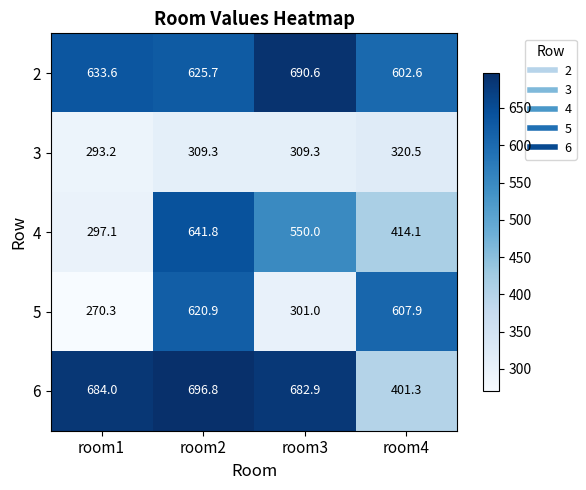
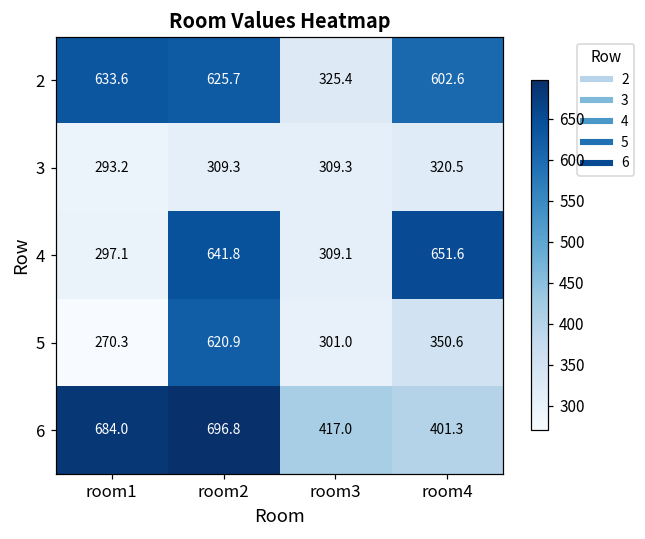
  {
    "2": {
      "room1": 633.6,
      "room2": 625.7,
-     "room3": 690.6,
+     "room3": 325.4,
      "room4": 602.6
    },
    "3": {
      "room1": 293.2,
      "room2": 309.3,
      "room3": 309.3,
      "room4": 320.5
    },
    "4": {
      "room1": 297.1,
      "room2": 641.8,
-     "room3": 550.0,
-     "room4": 414.1
+     "room3": 309.1,
+     "room4": 651.6
    },
    "5": {
      "room1": 270.3,
      "room2": 620.9,
      "room3": 301.0,
-     "room4": 607.9
+     "room4": 350.6
    },
    "6": {
      "room1": 684.0,
      "room2": 696.8,
-     "room3": 682.9,
+     "room3": 417.0,
      "room4": 401.3
    }
  }
